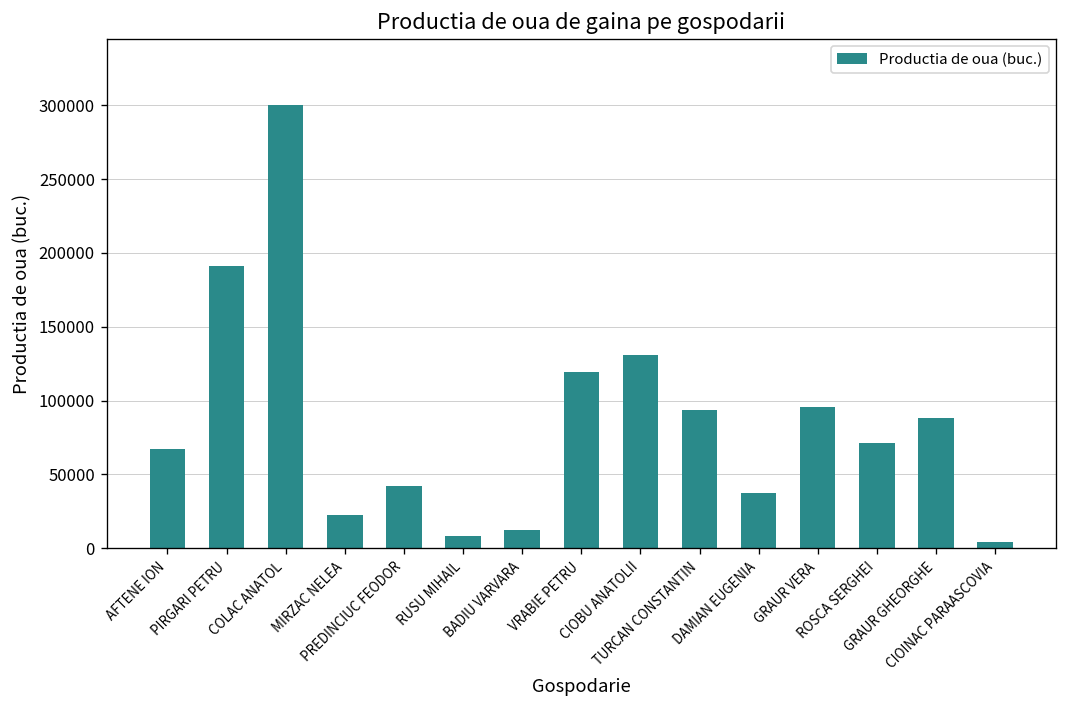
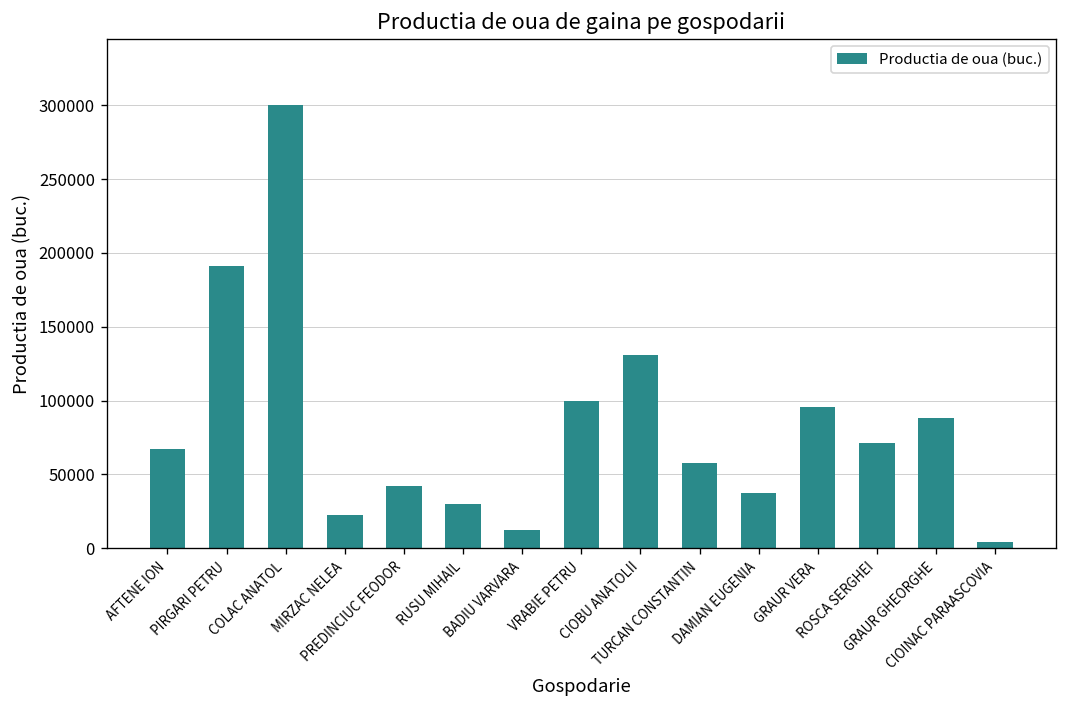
  {
    "AFTENE ION": 68000,
    "PIRGARI PETRU": 191000,
    "COLAC ANATOL": 300000,
    "MIRZAC NELEA": 23000,
    "PREDINCIUC FEODOR": 42000,
-   "RUSU MIHAIL": 8000,
+   "RUSU MIHAIL": 30000,
    "BADIU VARVARA": 13000,
-   "VRABIE PETRU": 119000,
+   "VRABIE PETRU": 100000,
    "CIOBU ANATOLII": 131000,
-   "TURCAN CONSTANTIN": 94000,
+   "TURCAN CONSTANTIN": 58000,
    "DAMIAN EUGENIA": 38000,
    "GRAUR VERA": 95000,
    "ROSCA SERGHEI": 72000,
    "GRAUR GHEORGHE": 88000,
    "CIOINAC PARAASCOVIA": 4000
  }
